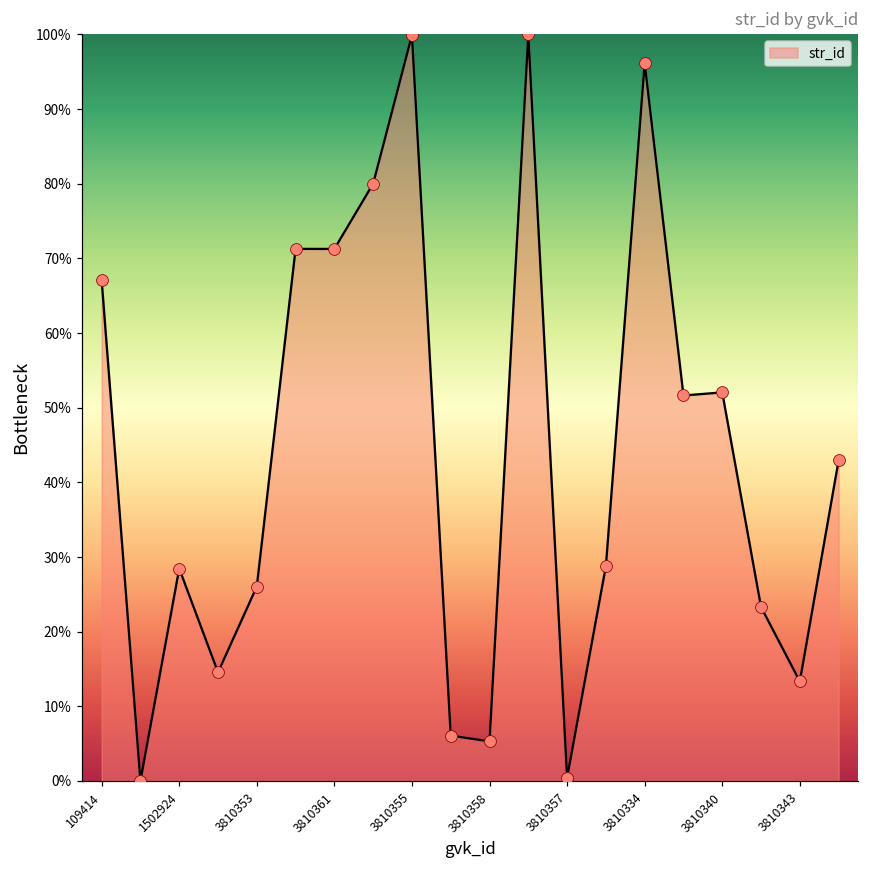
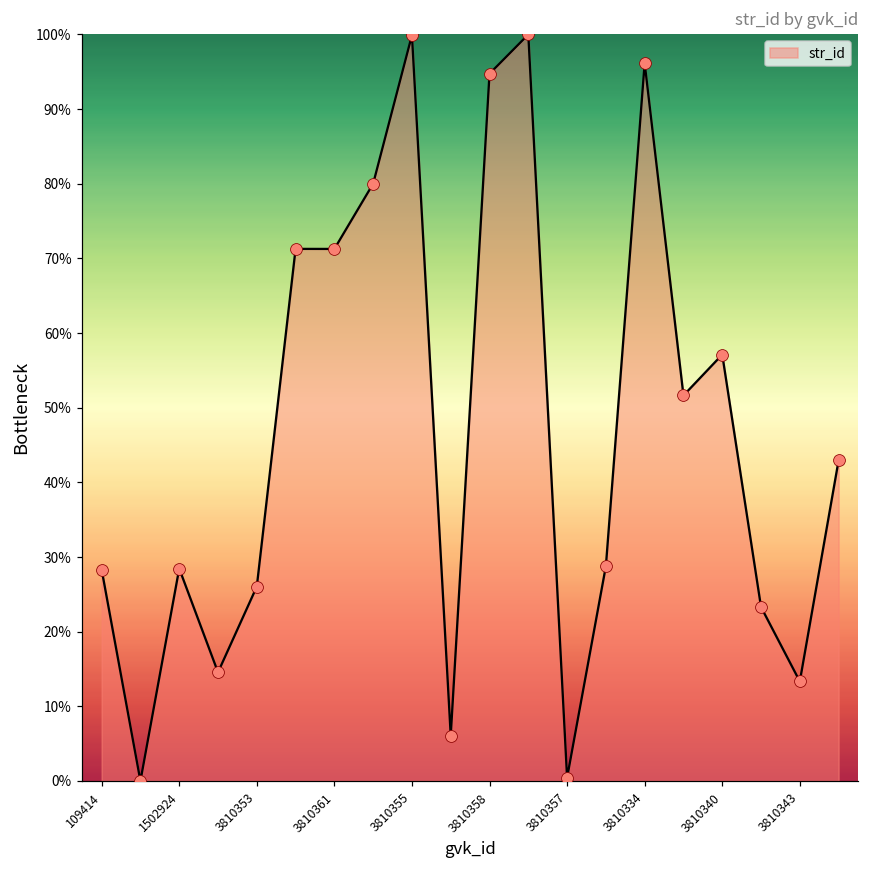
  {
-   "109414": "67%",
+   "109414": "28%",
    "1502924": "28%",
    "3810353": "26%",
    "3810361": "71%",
    "3810355": "100%",
-   "3810358": "5%",
+   "3810358": "95%",
    "3810357": "0%",
    "3810334": "96%",
-   "3810340": "52%",
+   "3810340": "57%",
    "3810343": "13%"
  }
